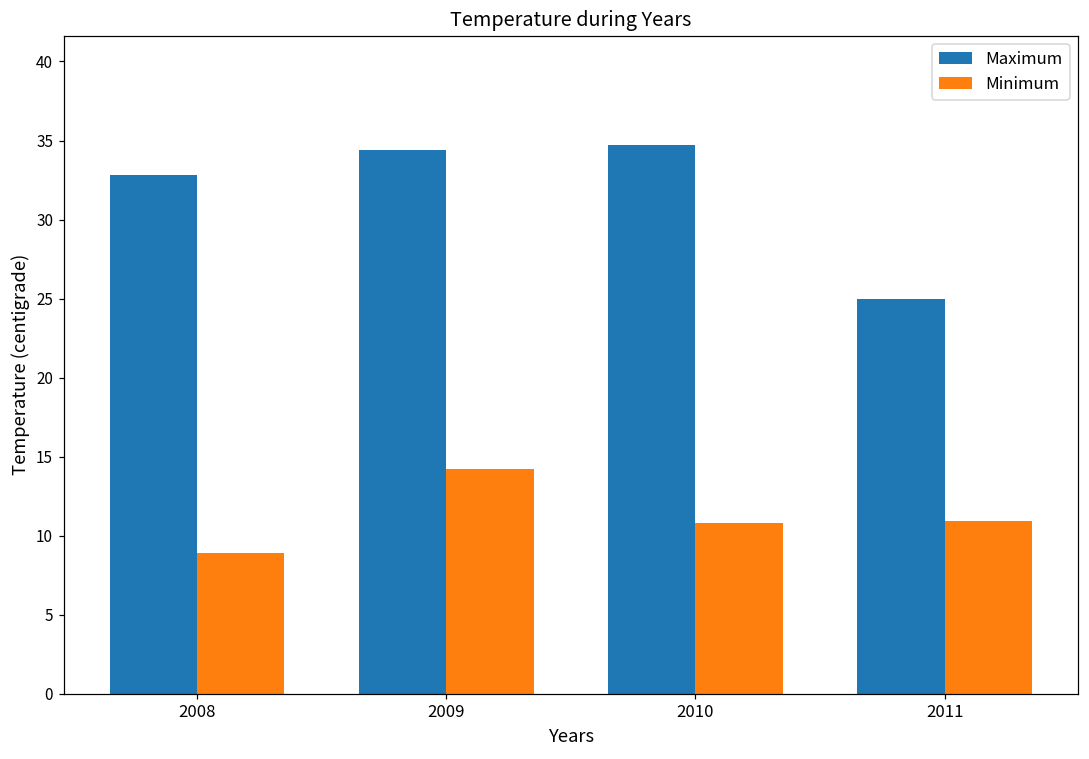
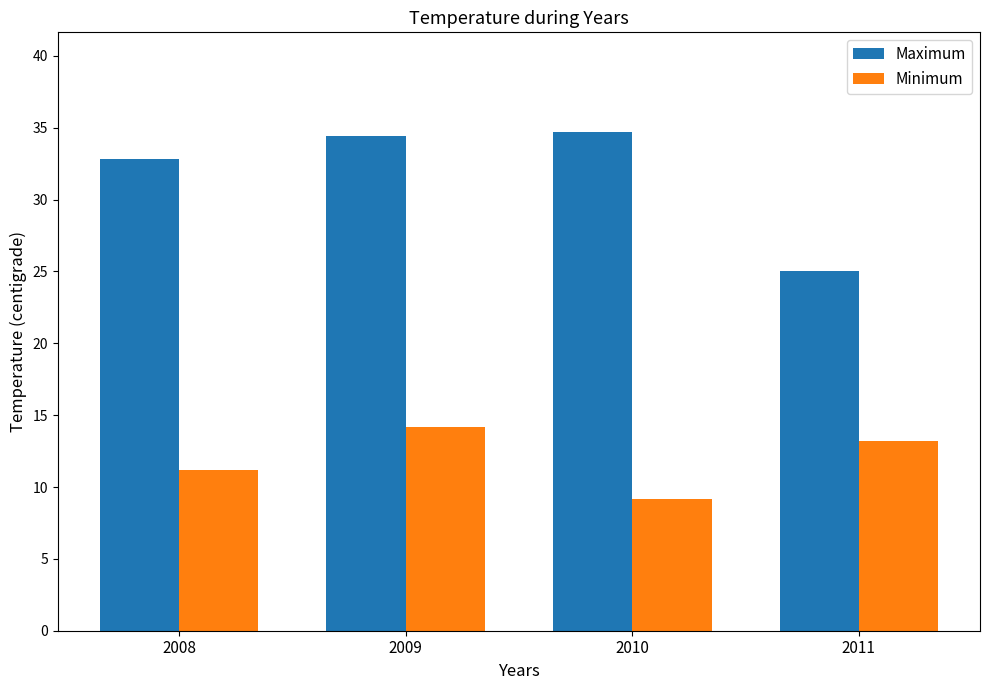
  {
    "Maximum": {
      "2008": 32.8,
      "2009": 34.4,
      "2010": 34.7,
      "2011": 25.0
    },
    "Minimum": {
-     "2008": 8.9,
+     "2008": 11.2,
      "2009": 14.2,
-     "2010": 10.8,
-     "2011": 10.9
+     "2010": 9.2,
+     "2011": 13.2
    }
  }
